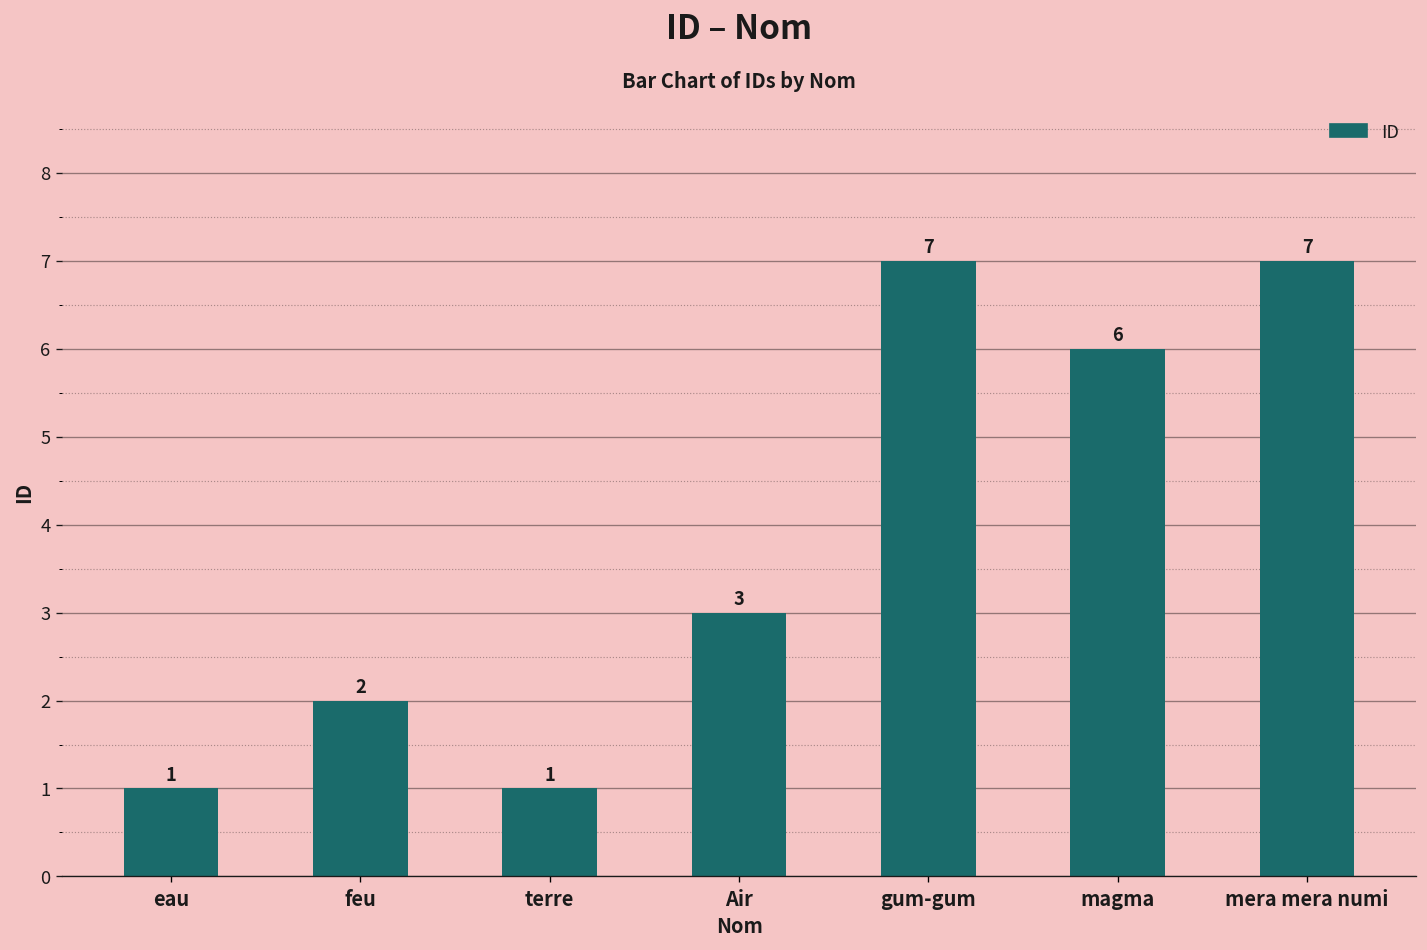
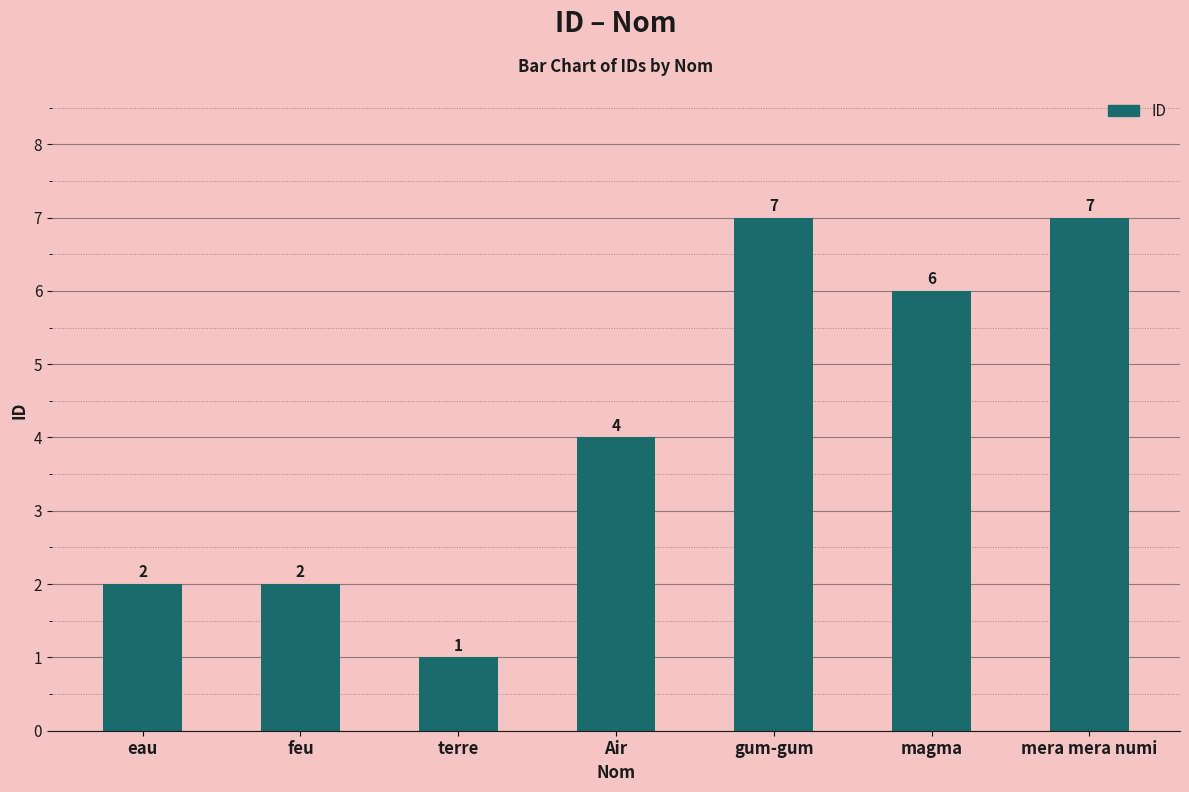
  {
-   "eau": 1,
+   "eau": 2,
    "feu": 2,
    "terre": 1,
-   "Air": 3,
+   "Air": 4,
    "gum-gum": 7,
    "magma": 6,
    "mera mera numi": 7
  }
